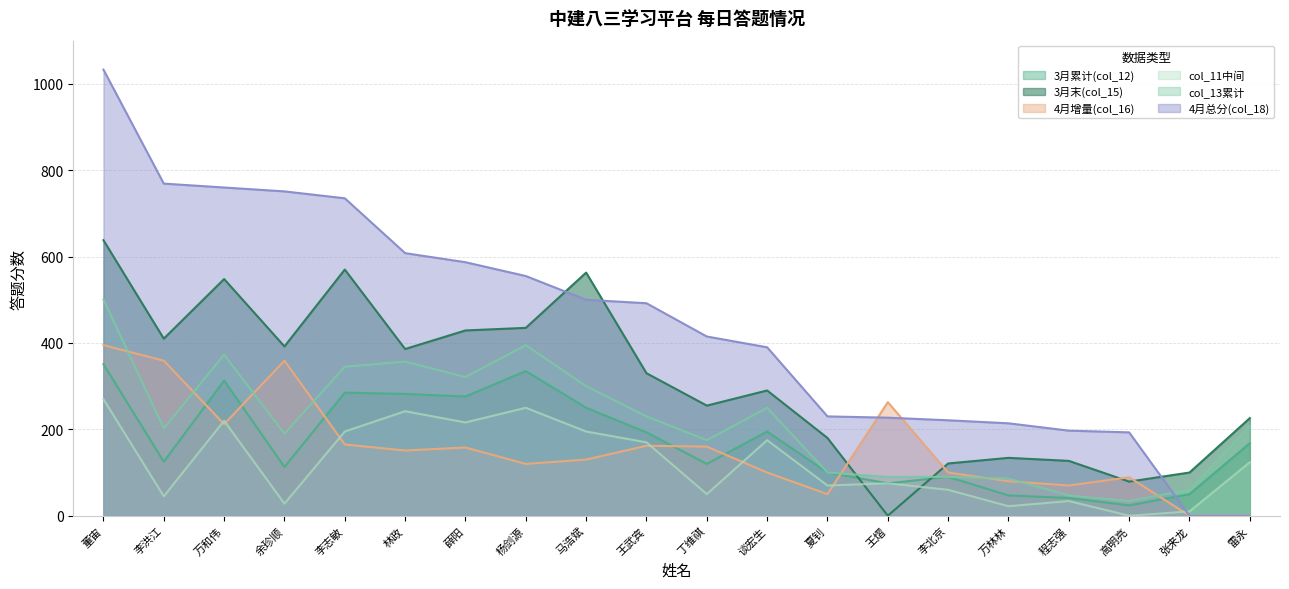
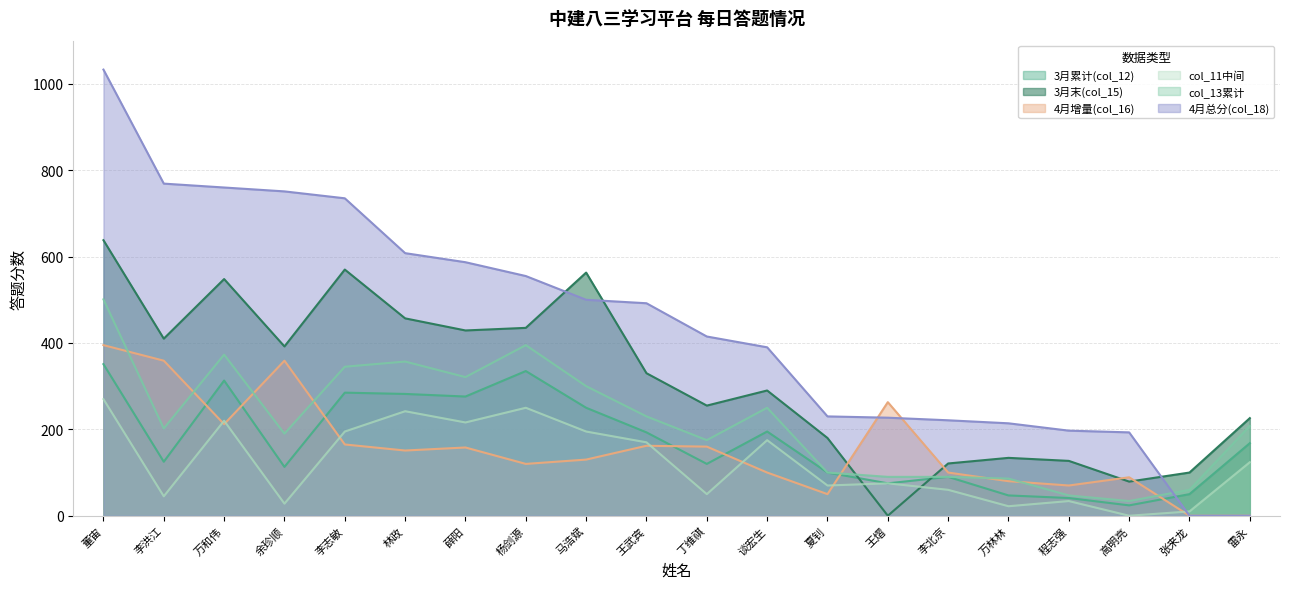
  {
    "3月末(col_15)": {
      "董宙": 640,
      "李洪江": 410,
      "万和伟": 550,
      "余珍顺": 390,
      "李志敏": 570,
-     "林政": 390,
+     "林政": 460,
      "薛阳": 430,
      "杨剑源": 440,
      "马浩斌": 560,
      "王武宾": 330,
      "丁维祺": 260,
      "谈宏生": 290,
      "夏钊": 180,
      "王熠": 0,
      "李北京": 120,
      "万林林": 130,
      "程志强": 130,
      "高明亮": 80,
      "张来龙": 100,
      "雷永": 230
    },
    "4月增量(col_16)": {
      "董宙": 400,
      "李洪江": 360,
      "万和伟": 210,
      "余珍顺": 360,
      "李志敏": 170,
      "林政": 150,
      "薛阳": 160,
      "杨剑源": 120,
      "马浩斌": 130,
      "王武宾": 160,
      "丁维祺": 160,
      "谈宏生": 100,
      "夏钊": 50,
      "王熠": 260,
      "李北京": 100,
      "万林林": 80,
      "程志强": 70,
      "高明亮": 90
    }
  }
